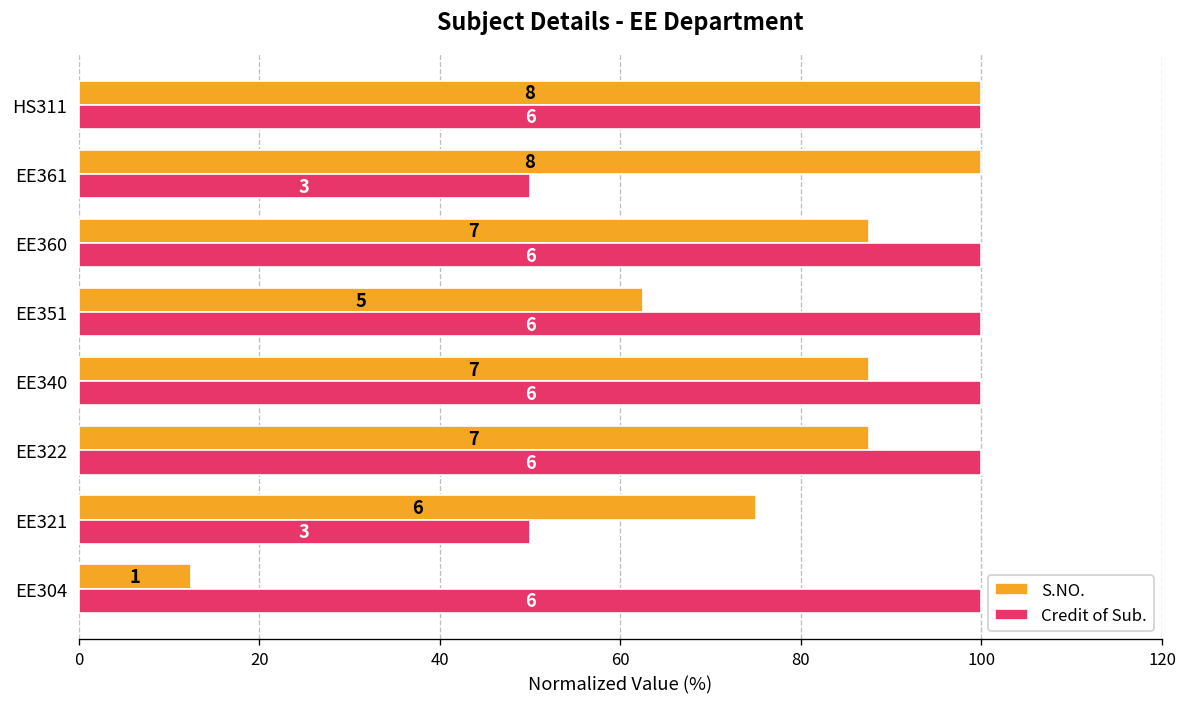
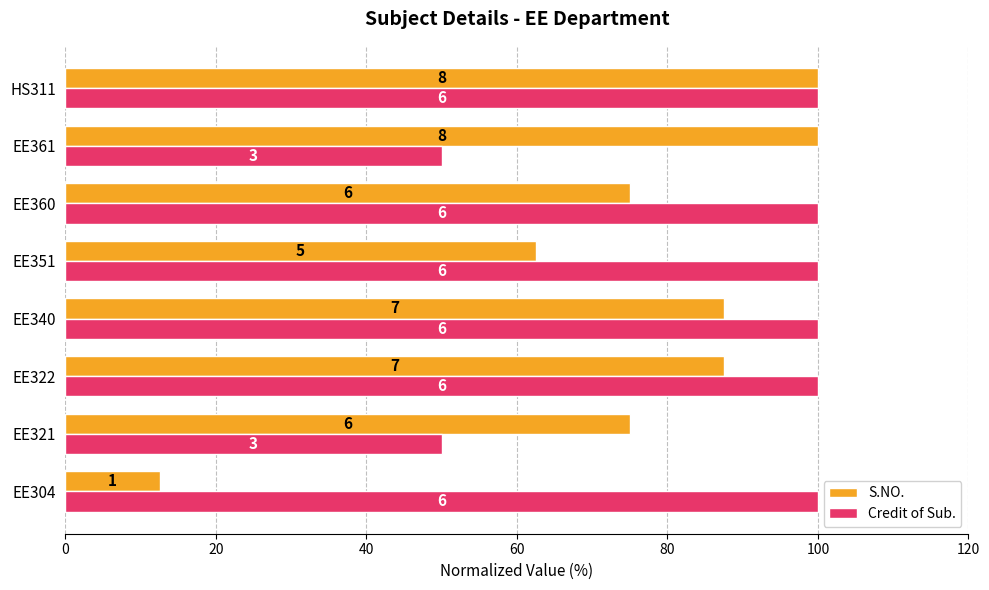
  {
    "S.NO.": {
-     "EE360": 7
+     "EE360": 6
    }
  }
